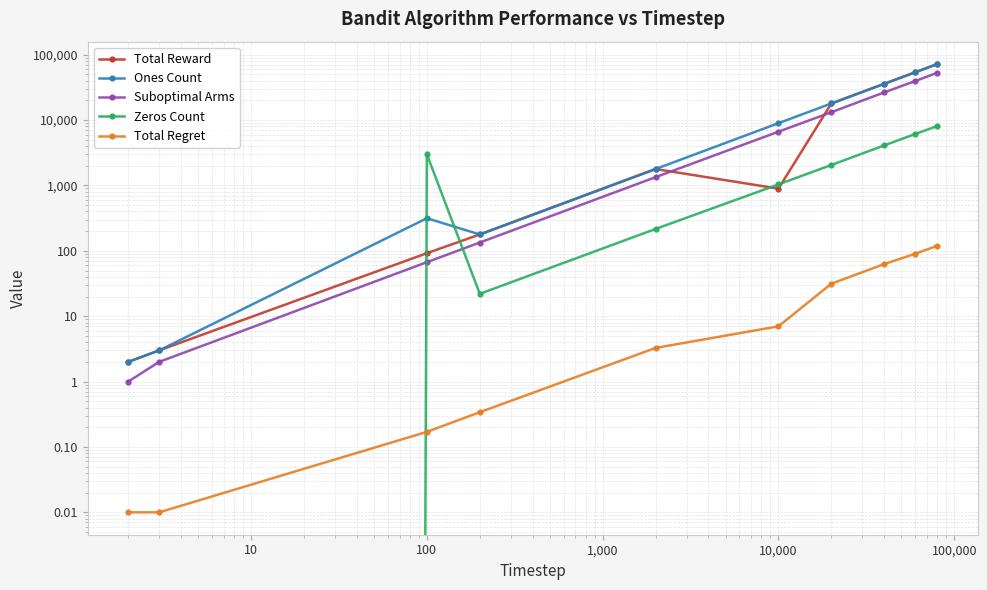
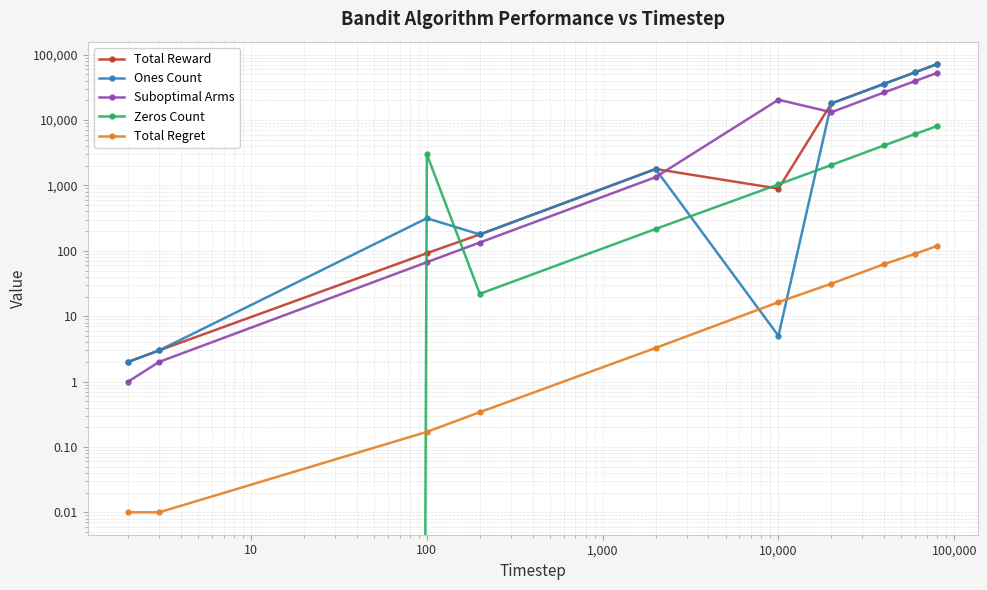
  {
    "Total Reward": {
      "100": "90",
      "10,000": "900"
    },
    "Ones Count": {
      "100": "300",
-     "10,000": "9,000"
+     "10,000": "5"
    },
    "Suboptimal Arms": {
      "100": "70",
-     "10,000": "7,000"
+     "10,000": "20,000"
    },
    "Zeros Count": {
      "100": "3,000",
      "10,000": "1,000"
    },
    "Total Regret": {
      "100": "0.17",
-     "10,000": "7"
+     "10,000": "16"
    }
  }
